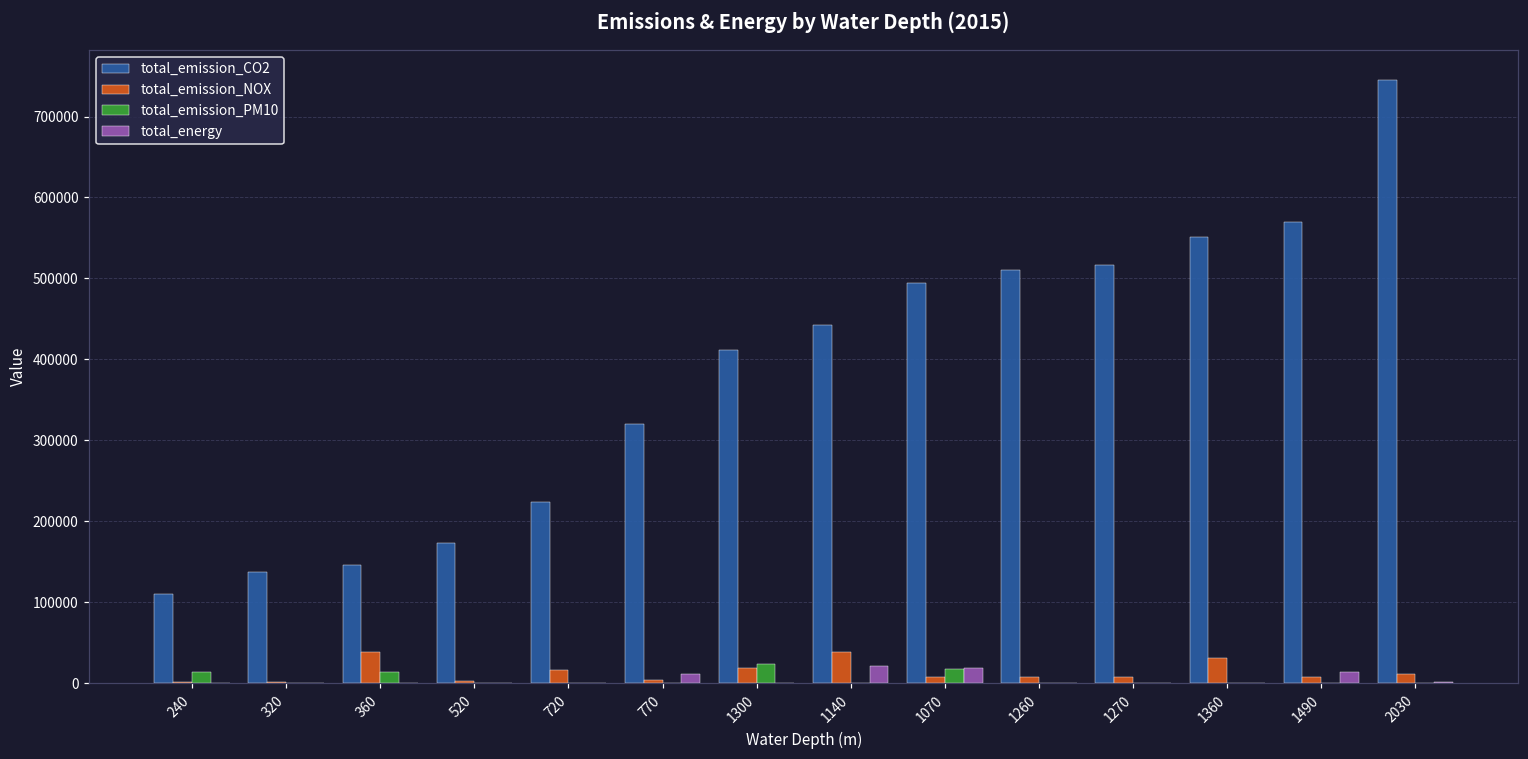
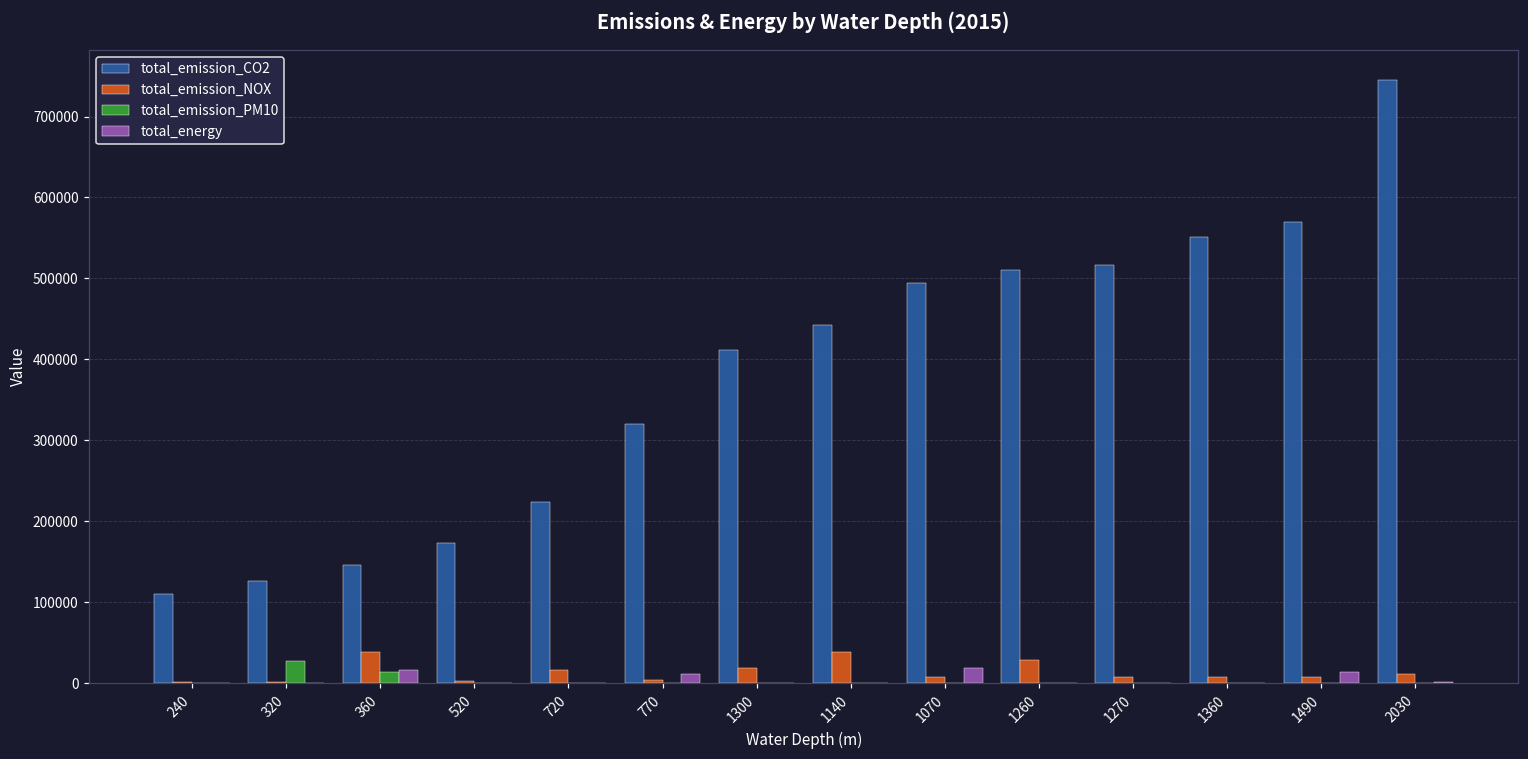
  {
    "total_emission_CO2": {
      "240": 110000,
-     "320": 140000,
+     "320": 130000,
      "360": 150000,
      "520": 170000,
      "720": 220000,
      "770": 320000,
      "1300": 410000,
      "1140": 440000,
      "1070": 490000,
      "1260": 510000,
      "1270": 520000,
      "1360": 550000,
      "1490": 570000,
      "2030": 750000
    },
    "total_emission_NOX": {
      "360": 40000,
      "720": 20000,
      "1300": 20000,
      "1140": 40000,
      "1070": 10000,
-     "1260": 10000,
+     "1260": 30000,
      "1270": 10000,
-     "1360": 30000,
+     "1360": 10000,
      "1490": 10000,
      "2030": 10000
    },
    "total_emission_PM10": {
-     "240": 10000,
-     "320": 0,
+     "240": 0,
+     "320": 30000,
      "360": 10000,
-     "1300": 20000,
-     "1070": 20000
+     "1300": 0,
+     "1070": 0
    },
    "total_energy": {
-     "360": 0,
+     "360": 20000,
      "770": 10000,
-     "1140": 20000,
+     "1140": 0,
      "1070": 20000,
      "1490": 10000
    }
  }
